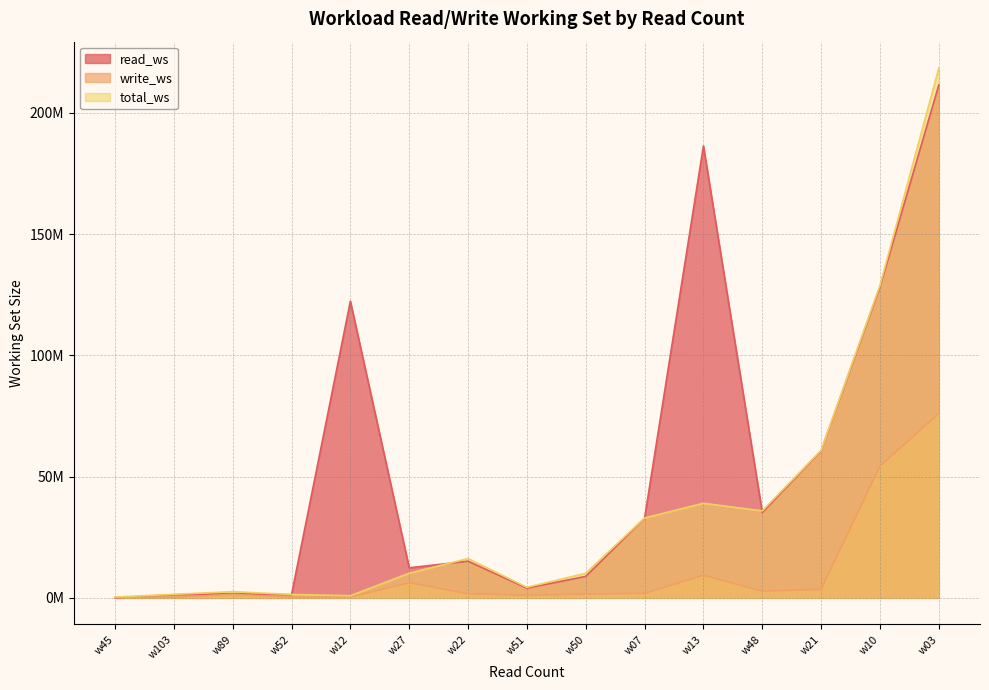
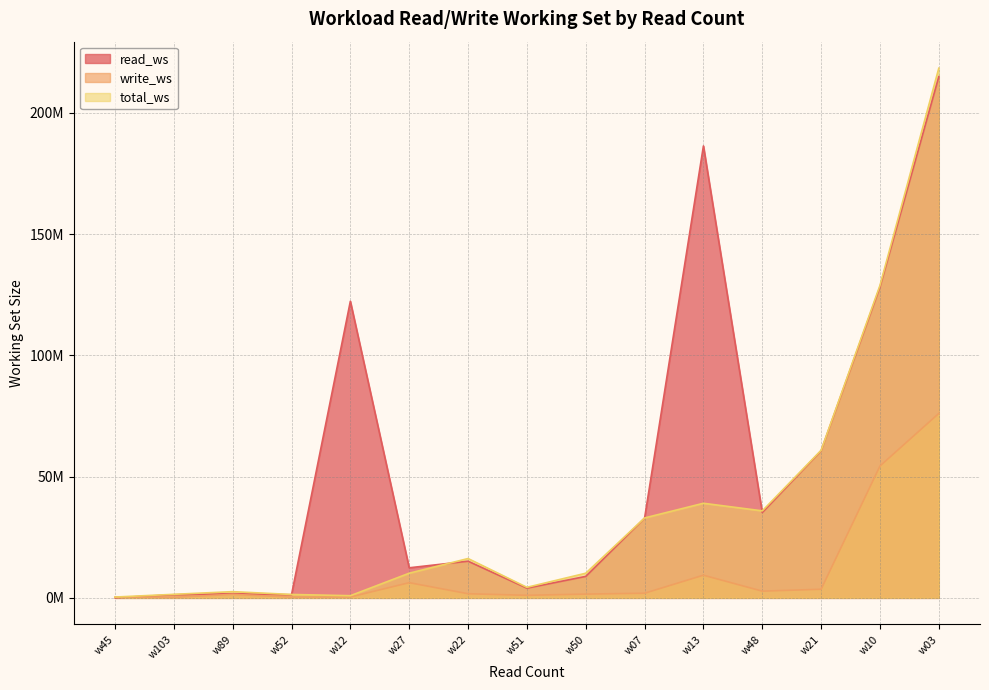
  {
    "read_ws": {
      "w12": 122000000,
      "w27": 12000000,
      "w22": 15000000,
      "w50": 9000000,
      "w13": 186000000,
-     "w03": 211000000
+     "w03": 215000000
    }
  }
